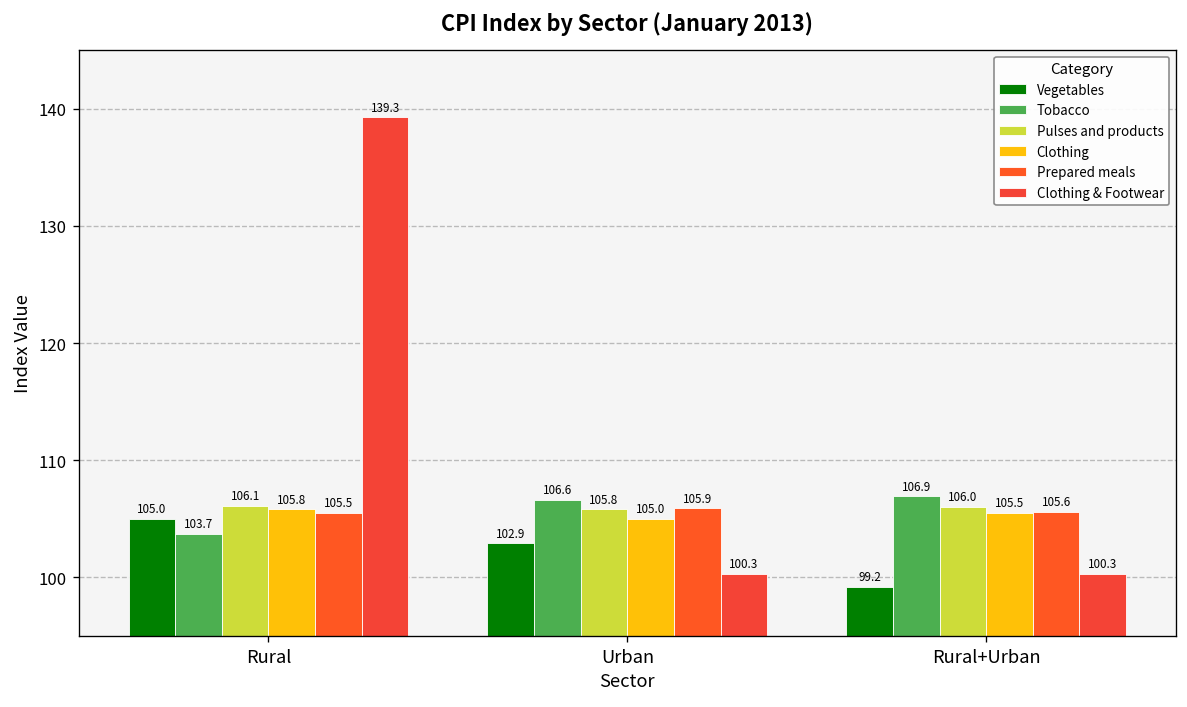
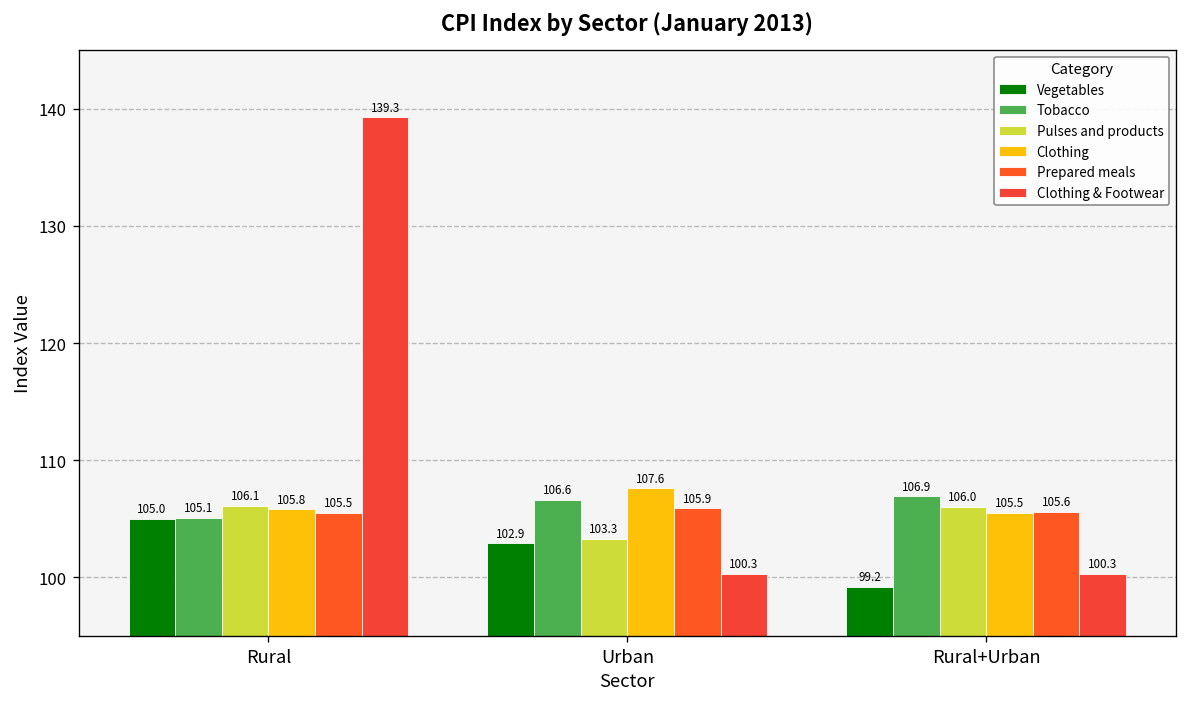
  {
    "Vegetables": {
      "Rural": 105.0,
      "Urban": 102.9,
      "Rural+Urban": 99.2
    },
    "Tobacco": {
-     "Rural": 103.7,
+     "Rural": 105.1,
      "Urban": 106.6,
      "Rural+Urban": 106.9
    },
    "Pulses and products": {
      "Rural": 106.1,
-     "Urban": 105.8,
+     "Urban": 103.3,
      "Rural+Urban": 106.0
    },
    "Clothing": {
      "Rural": 105.8,
-     "Urban": 105.0,
+     "Urban": 107.6,
      "Rural+Urban": 105.5
    }
  }
